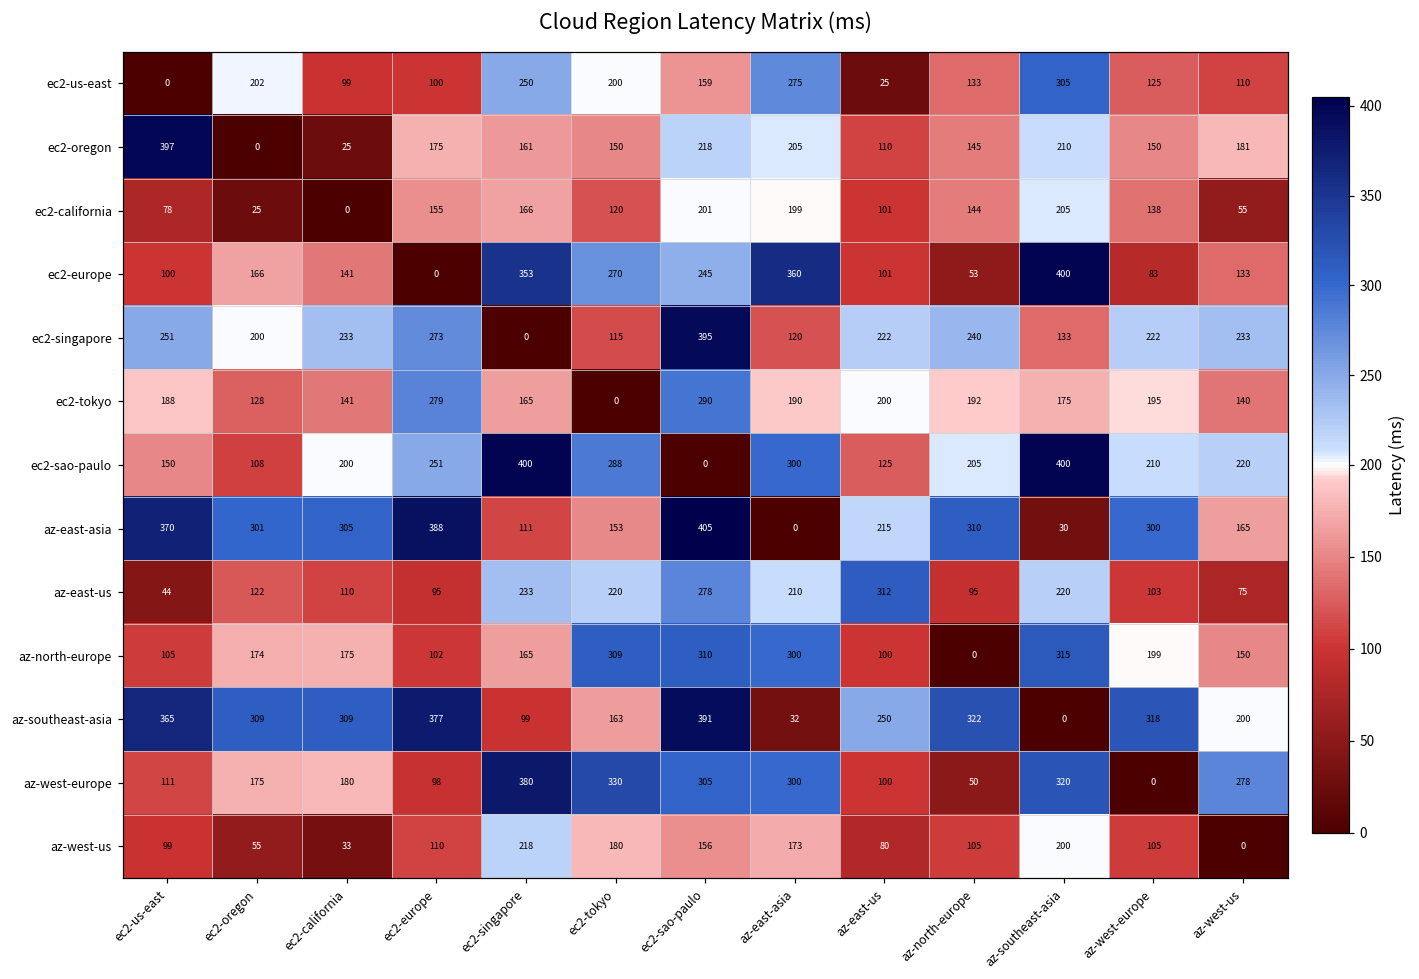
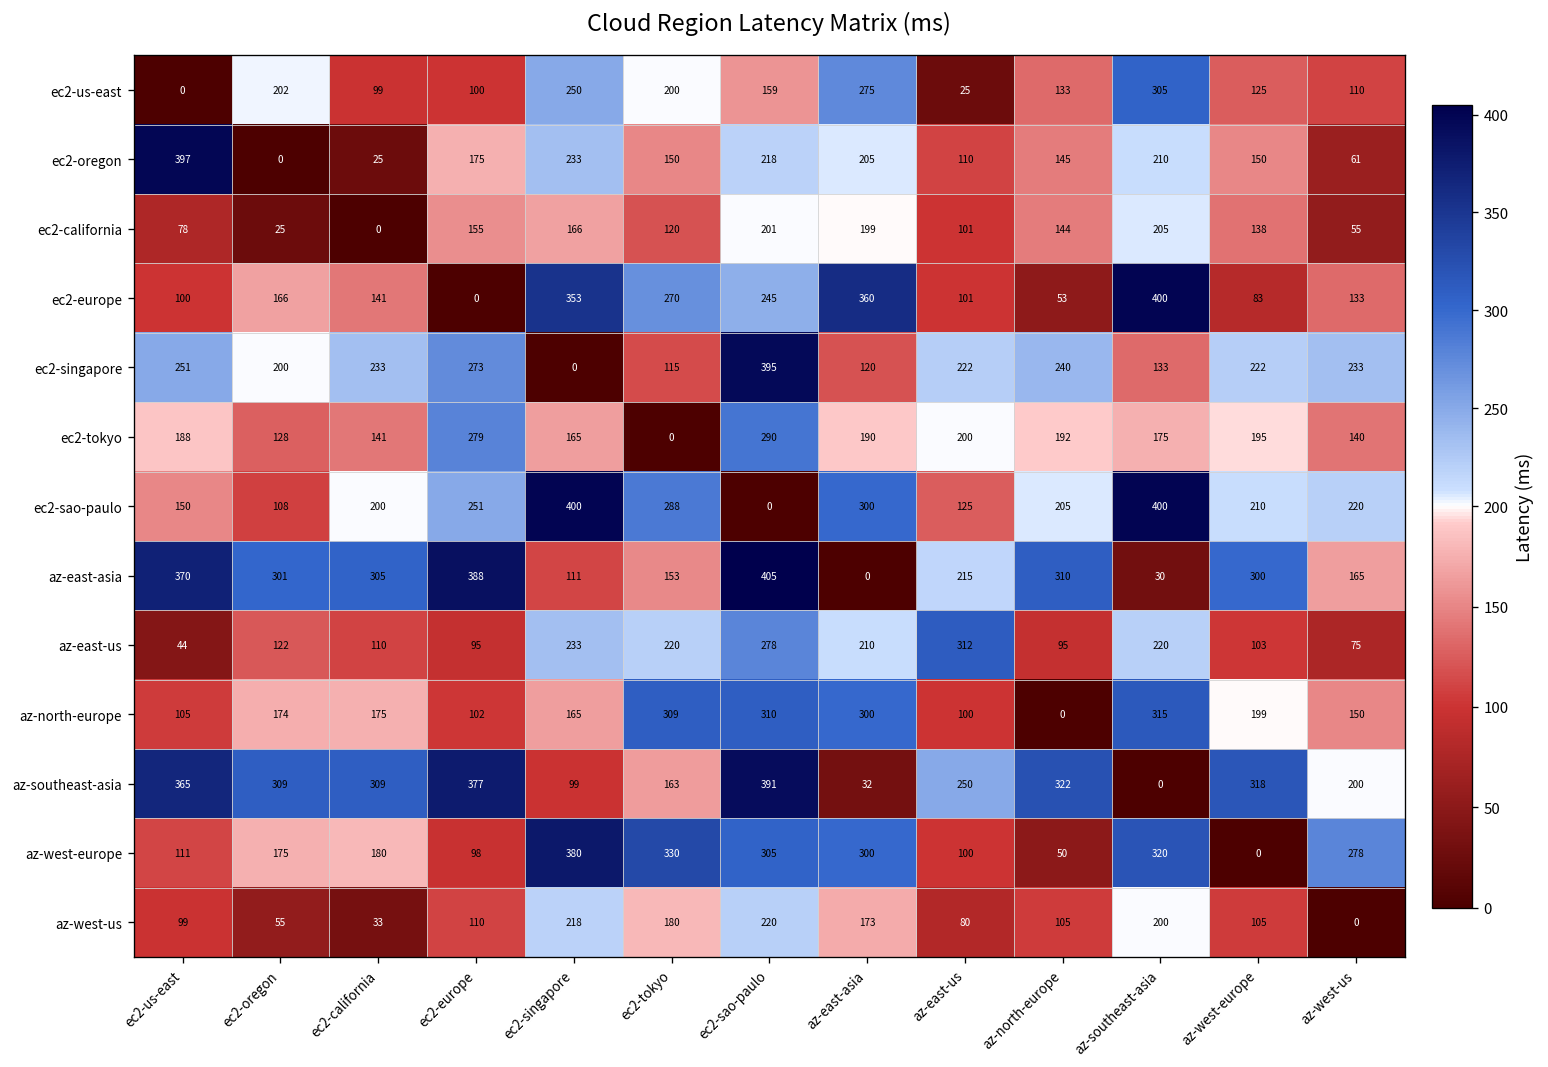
  {
    "ec2-us-east": {
      "ec2-us-east": 0,
      "ec2-oregon": 202,
      "ec2-california": 99,
      "ec2-europe": 100,
      "ec2-singapore": 250,
      "ec2-tokyo": 200,
      "ec2-sao-paulo": 159,
      "az-east-asia": 275,
      "az-east-us": 25,
      "az-north-europe": 133,
      "az-southeast-asia": 305,
      "az-west-europe": 125,
      "az-west-us": 110
    },
    "ec2-oregon": {
      "ec2-us-east": 397,
      "ec2-oregon": 0,
      "ec2-california": 25,
      "ec2-europe": 175,
-     "ec2-singapore": 161,
+     "ec2-singapore": 233,
      "ec2-tokyo": 150,
      "ec2-sao-paulo": 218,
      "az-east-asia": 205,
      "az-east-us": 110,
      "az-north-europe": 145,
      "az-southeast-asia": 210,
      "az-west-europe": 150,
-     "az-west-us": 181
+     "az-west-us": 61
    },
    "ec2-california": {
      "ec2-us-east": 78,
      "ec2-oregon": 25,
      "ec2-california": 0,
      "ec2-europe": 155,
      "ec2-singapore": 166,
      "ec2-tokyo": 120,
      "ec2-sao-paulo": 201,
      "az-east-asia": 199,
      "az-east-us": 101,
      "az-north-europe": 144,
      "az-southeast-asia": 205,
      "az-west-europe": 138,
      "az-west-us": 55
    },
    "ec2-europe": {
      "ec2-us-east": 100,
      "ec2-oregon": 166,
      "ec2-california": 141,
      "ec2-europe": 0,
      "ec2-singapore": 353,
      "ec2-tokyo": 270,
      "ec2-sao-paulo": 245,
      "az-east-asia": 360,
      "az-east-us": 101,
      "az-north-europe": 53,
      "az-southeast-asia": 400,
      "az-west-europe": 83,
      "az-west-us": 133
    },
    "ec2-singapore": {
      "ec2-us-east": 251,
      "ec2-oregon": 200,
      "ec2-california": 233,
      "ec2-europe": 273,
      "ec2-singapore": 0,
      "ec2-tokyo": 115,
      "ec2-sao-paulo": 395,
      "az-east-asia": 120,
      "az-east-us": 222,
      "az-north-europe": 240,
      "az-southeast-asia": 133,
      "az-west-europe": 222,
      "az-west-us": 233
    },
    "ec2-tokyo": {
      "ec2-us-east": 188,
      "ec2-oregon": 128,
      "ec2-california": 141,
      "ec2-europe": 279,
      "ec2-singapore": 165,
      "ec2-tokyo": 0,
      "ec2-sao-paulo": 290,
      "az-east-asia": 190,
      "az-east-us": 200,
      "az-north-europe": 192,
      "az-southeast-asia": 175,
      "az-west-europe": 195,
      "az-west-us": 140
    },
    "ec2-sao-paulo": {
      "ec2-us-east": 150,
      "ec2-oregon": 108,
      "ec2-california": 200,
      "ec2-europe": 251,
      "ec2-singapore": 400,
      "ec2-tokyo": 288,
      "ec2-sao-paulo": 0,
      "az-east-asia": 300,
      "az-east-us": 125,
      "az-north-europe": 205,
      "az-southeast-asia": 400,
      "az-west-europe": 210,
      "az-west-us": 220
    },
    "az-east-asia": {
      "ec2-us-east": 370,
      "ec2-oregon": 301,
      "ec2-california": 305,
      "ec2-europe": 388,
      "ec2-singapore": 111,
      "ec2-tokyo": 153,
      "ec2-sao-paulo": 405,
      "az-east-asia": 0,
      "az-east-us": 215,
      "az-north-europe": 310,
      "az-southeast-asia": 30,
      "az-west-europe": 300,
      "az-west-us": 165
    },
    "az-east-us": {
      "ec2-us-east": 44,
      "ec2-oregon": 122,
      "ec2-california": 110,
      "ec2-europe": 95,
      "ec2-singapore": 233,
      "ec2-tokyo": 220,
      "ec2-sao-paulo": 278,
      "az-east-asia": 210,
      "az-east-us": 312,
      "az-north-europe": 95,
      "az-southeast-asia": 220,
      "az-west-europe": 103,
      "az-west-us": 75
    },
    "az-north-europe": {
      "ec2-us-east": 105,
      "ec2-oregon": 174,
      "ec2-california": 175,
      "ec2-europe": 102,
      "ec2-singapore": 165,
      "ec2-tokyo": 309,
      "ec2-sao-paulo": 310,
      "az-east-asia": 300,
      "az-east-us": 100,
      "az-north-europe": 0,
      "az-southeast-asia": 315,
      "az-west-europe": 199,
      "az-west-us": 150
    },
    "az-southeast-asia": {
      "ec2-us-east": 365,
      "ec2-oregon": 309,
      "ec2-california": 309,
      "ec2-europe": 377,
      "ec2-singapore": 99,
      "ec2-tokyo": 163,
      "ec2-sao-paulo": 391,
      "az-east-asia": 32,
      "az-east-us": 250,
      "az-north-europe": 322,
      "az-southeast-asia": 0,
      "az-west-europe": 318,
      "az-west-us": 200
    },
    "az-west-europe": {
      "ec2-us-east": 111,
      "ec2-oregon": 175,
      "ec2-california": 180,
      "ec2-europe": 98,
      "ec2-singapore": 380,
      "ec2-tokyo": 330,
      "ec2-sao-paulo": 305,
      "az-east-asia": 300,
      "az-east-us": 100,
      "az-north-europe": 50,
      "az-southeast-asia": 320,
      "az-west-europe": 0,
      "az-west-us": 278
    },
    "az-west-us": {
      "ec2-us-east": 99,
      "ec2-oregon": 55,
      "ec2-california": 33,
      "ec2-europe": 110,
      "ec2-singapore": 218,
      "ec2-tokyo": 180,
-     "ec2-sao-paulo": 156,
+     "ec2-sao-paulo": 220,
      "az-east-asia": 173,
      "az-east-us": 80,
      "az-north-europe": 105,
      "az-southeast-asia": 200,
      "az-west-europe": 105,
      "az-west-us": 0
    }
  }
